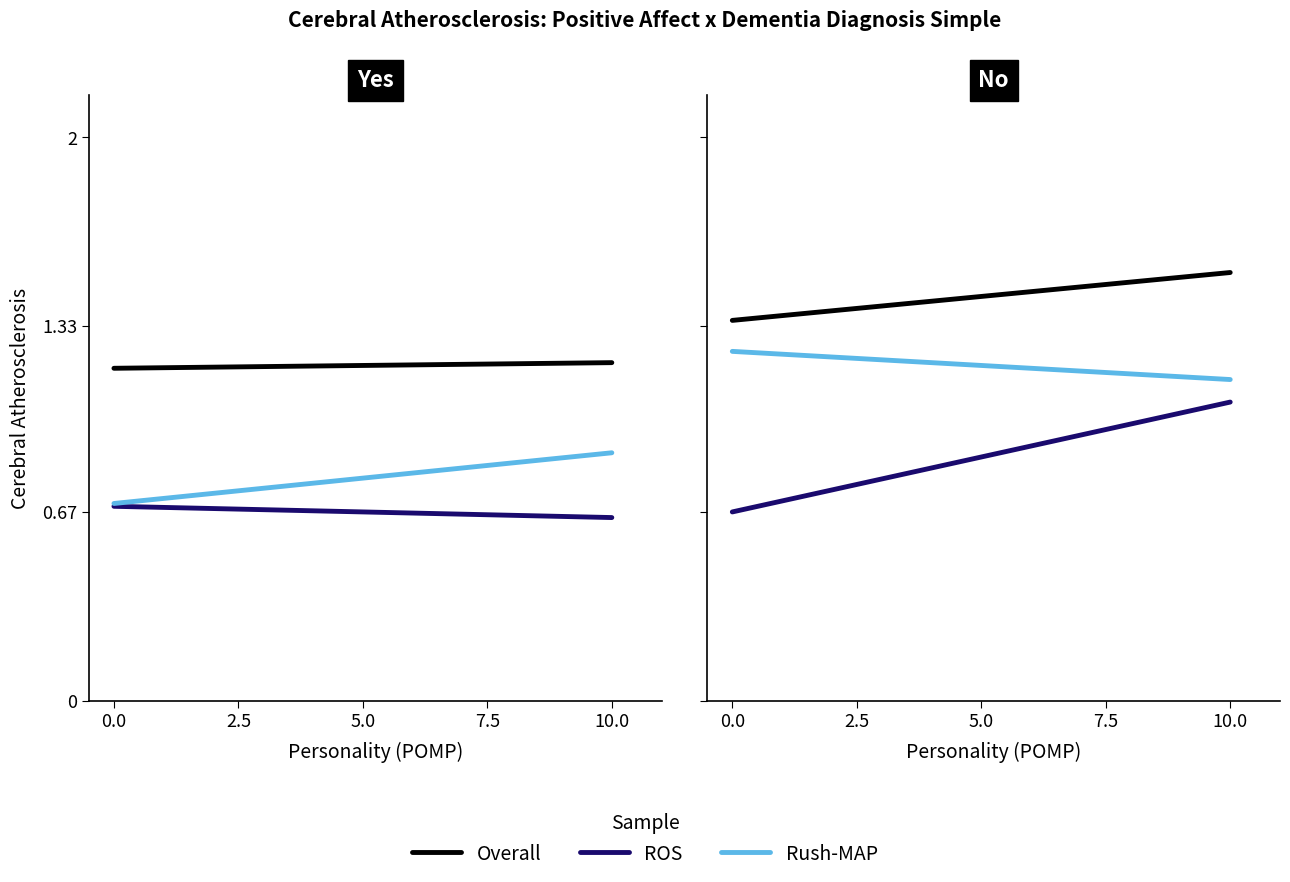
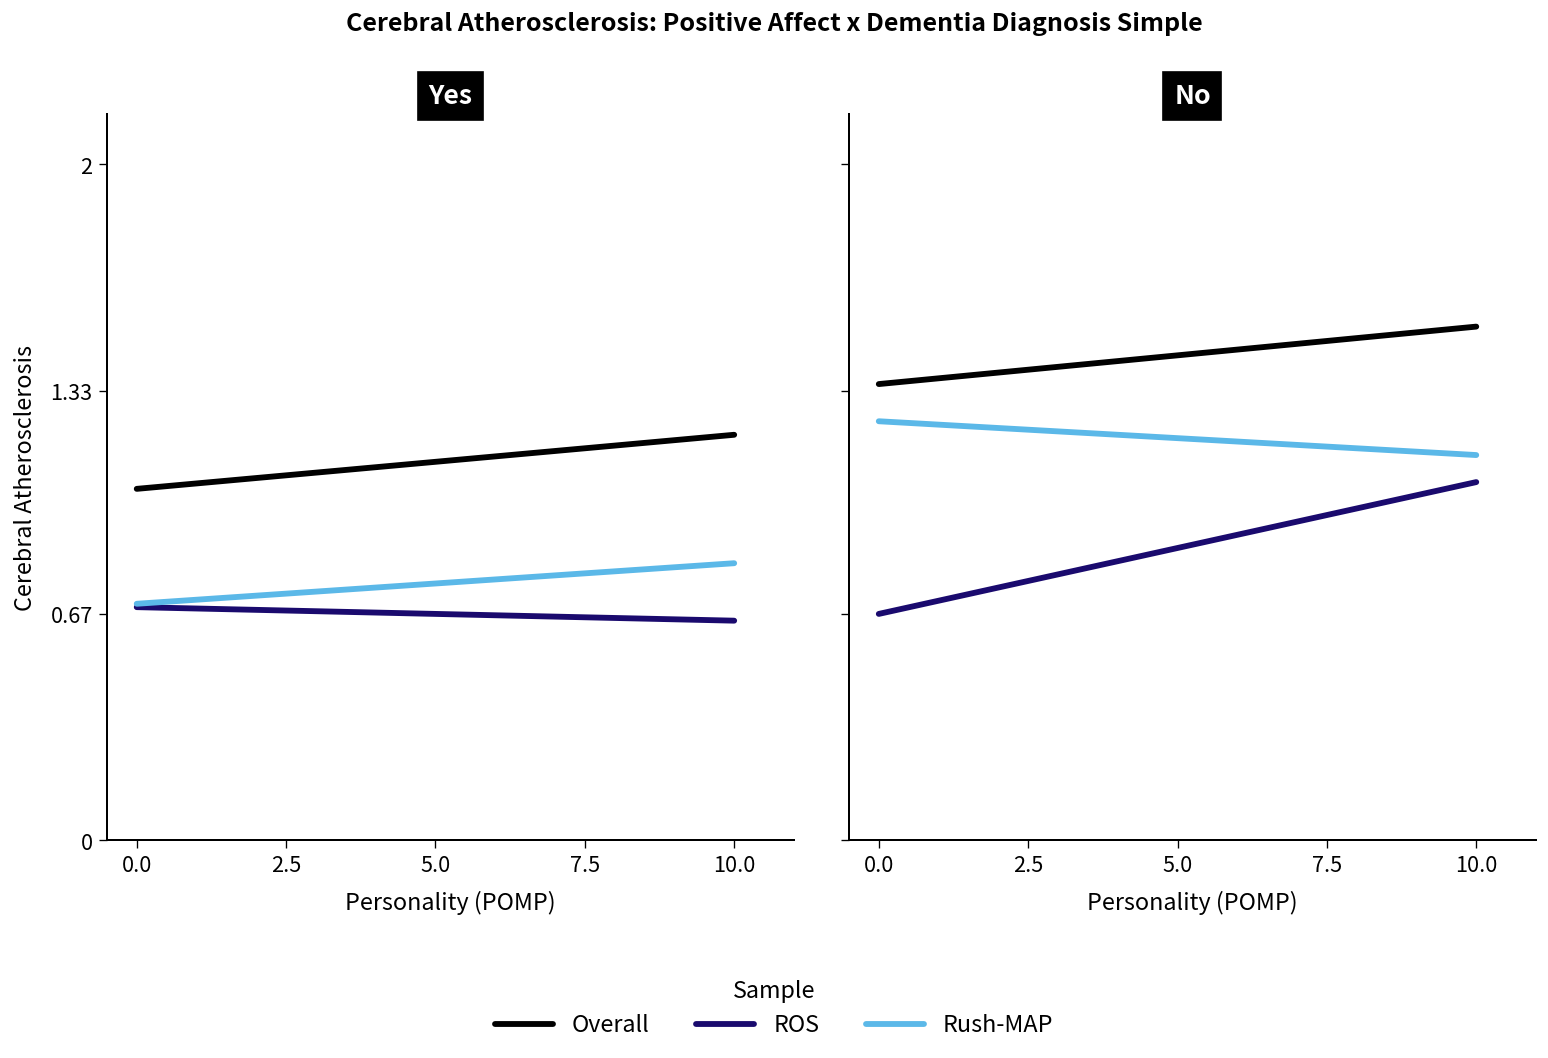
  {
    "Yes": {
      "Overall": {
-       "0.0": 1.18,
+       "0.0": 1.04,
        "10.0": 1.20
      },
      "ROS": {
        "0.0": 0.69,
        "10.0": 0.65
      },
      "Rush-MAP": {
        "0.0": 0.70,
-       "10.0": 0.88
+       "10.0": 0.82
      }
    }
  }
